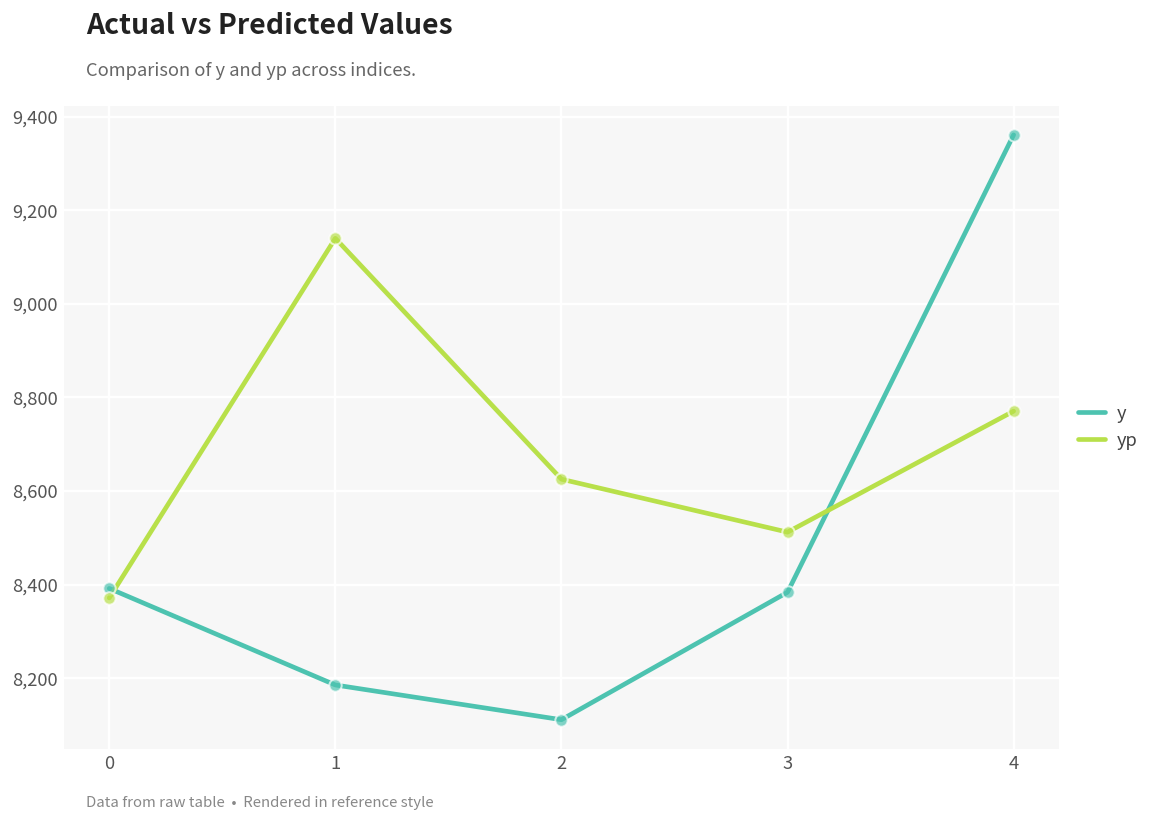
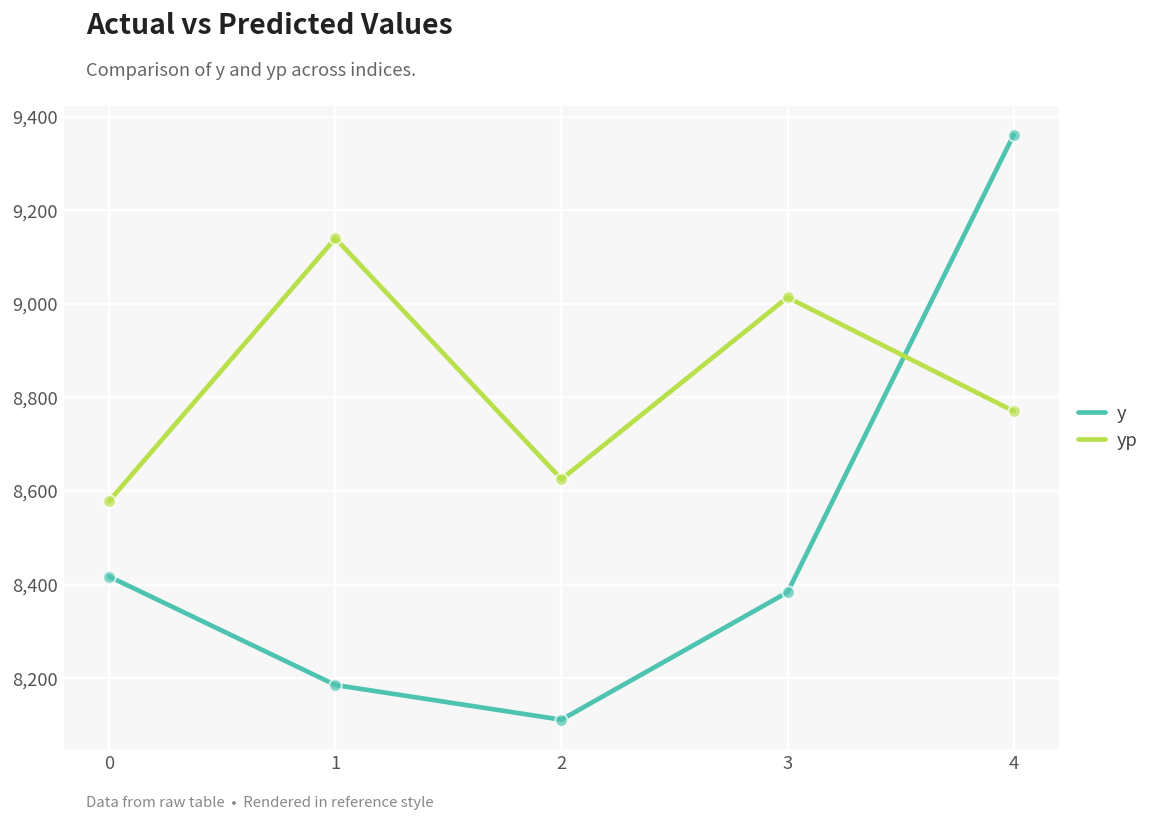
  {
    "y": {
-     "0": "8,390",
+     "0": "8,420",
      "1": "8,190",
      "2": "8,110",
      "3": "8,380",
      "4": "9,360"
    },
    "yp": {
-     "0": "8,370",
+     "0": "8,580",
      "1": "9,140",
      "2": "8,630",
-     "3": "8,510",
+     "3": "9,010",
      "4": "8,770"
    }
  }
